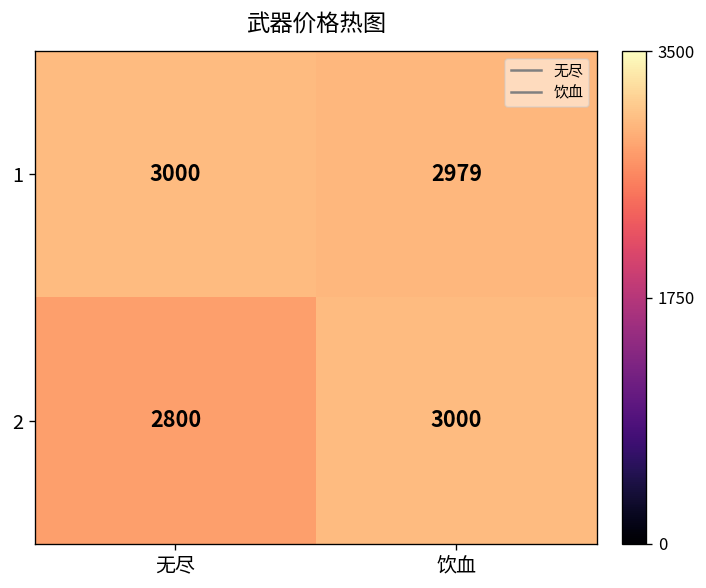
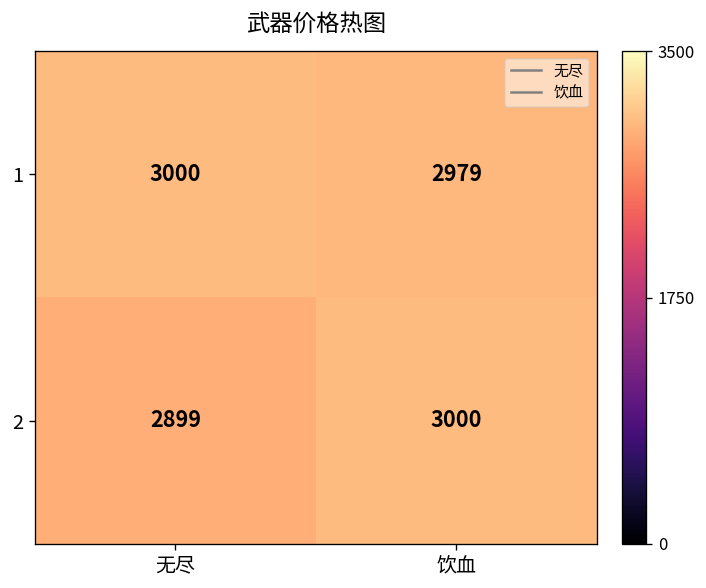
  {
    "1": {
      "无尽": 3000,
      "饮血": 2979
    },
    "2": {
-     "无尽": 2800,
+     "无尽": 2899,
      "饮血": 3000
    }
  }
